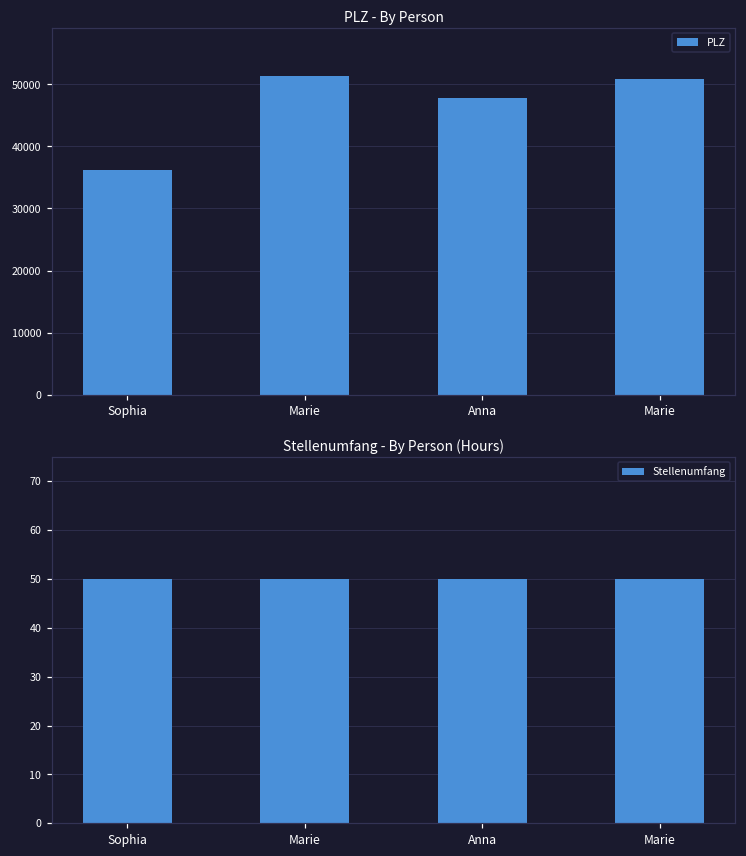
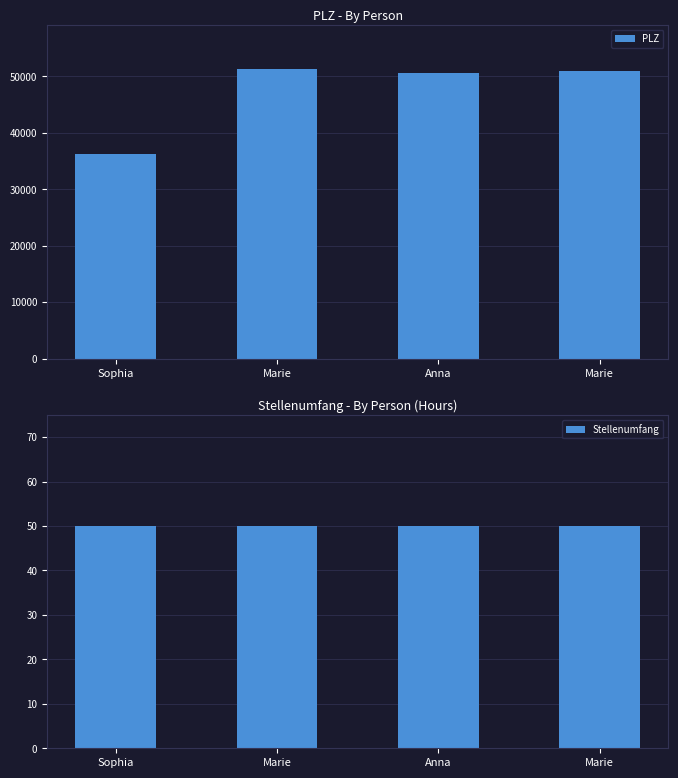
  {
    "PLZ - By Person": {
      "Sophia": 36000,
-     "Anna": 48000
+     "Anna": 51000
    },
    "Stellenumfang - By Person (Hours)": {
      "Sophia": 50,
      "Anna": 50
    }
  }
